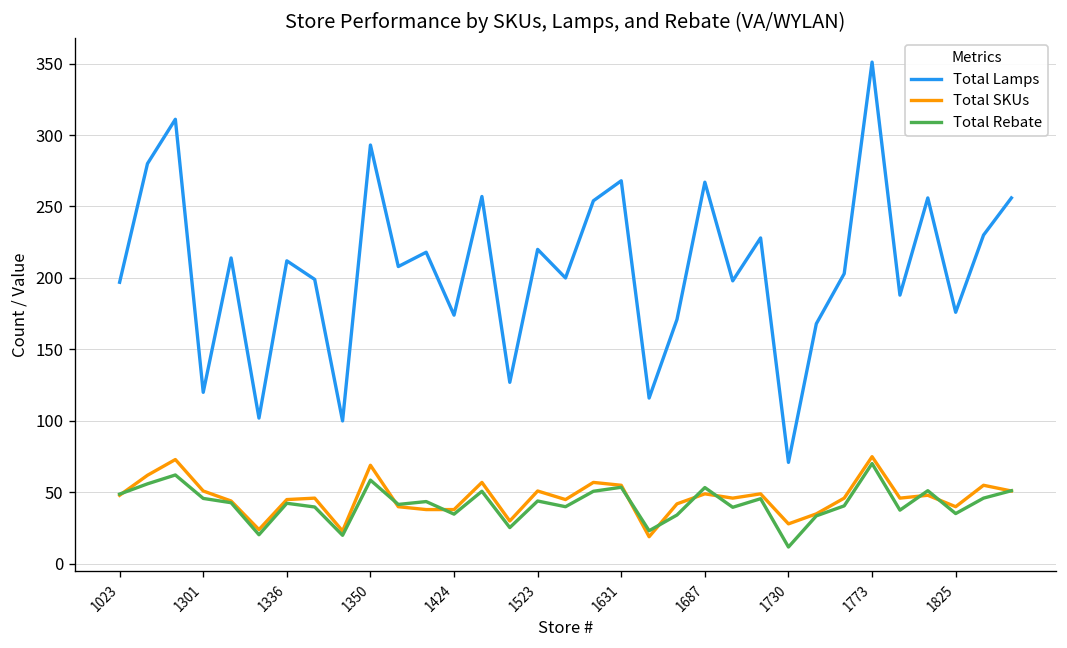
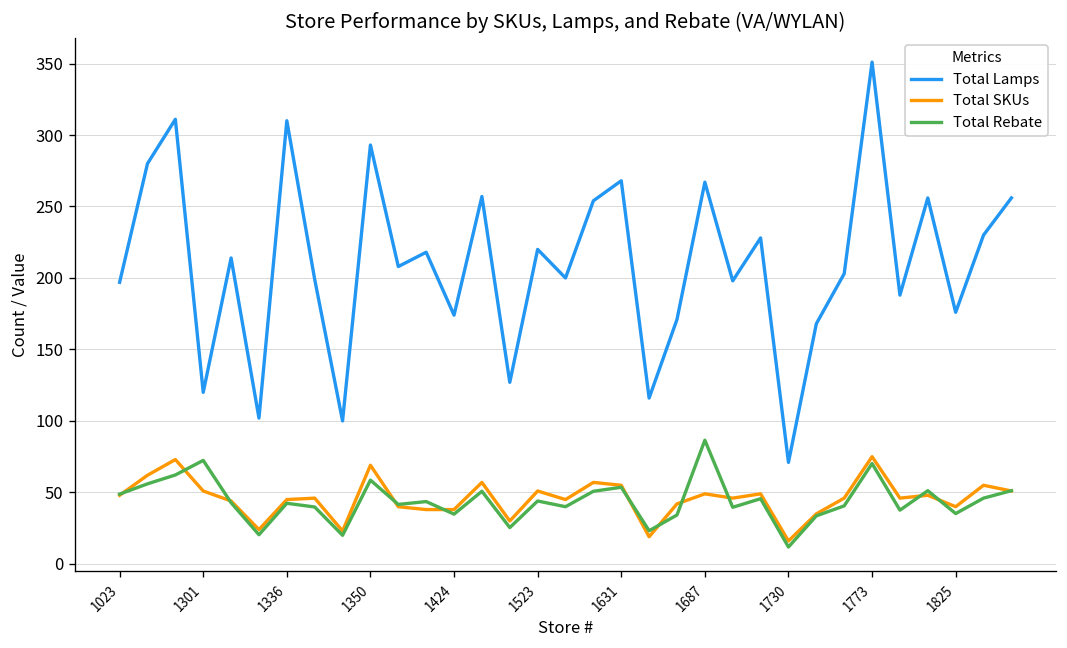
  {
    "Total Lamps": {
      "1023": 197,
      "1301": 120,
-     "1336": 212,
+     "1336": 310,
      "1350": 293,
      "1424": 174,
      "1523": 220,
      "1631": 268,
      "1687": 267,
      "1730": 71,
      "1773": 351,
      "1825": 176
    },
    "Total SKUs": {
      "1301": 51,
      "1336": 45,
      "1350": 69,
      "1424": 38,
      "1523": 51,
      "1687": 49,
-     "1730": 28,
+     "1730": 16,
      "1773": 75,
      "1825": 40
    },
    "Total Rebate": {
-     "1301": 46,
+     "1301": 72,
      "1336": 42,
      "1350": 59,
      "1424": 35,
      "1523": 44,
-     "1687": 53,
+     "1687": 87,
      "1730": 12,
      "1773": 70,
      "1825": 35
    }
  }
